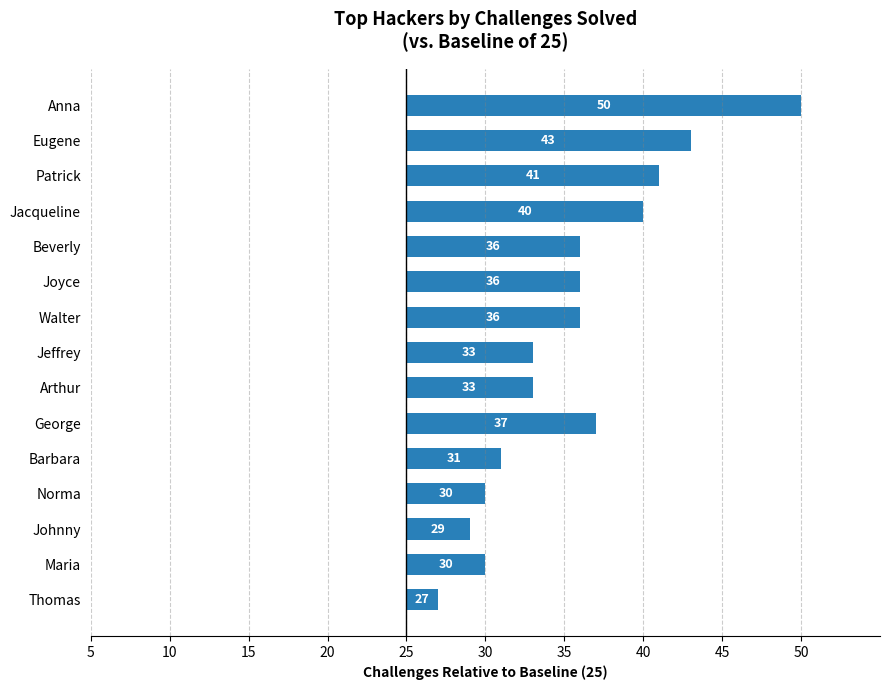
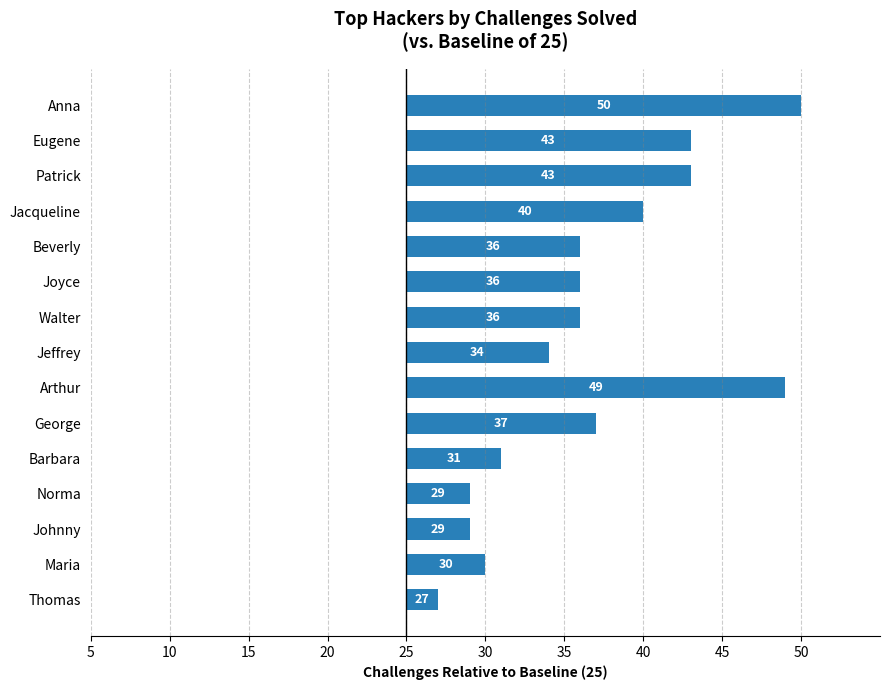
  {
-   "Patrick": 41,
-   "Jeffrey": 33,
-   "Arthur": 33,
-   "Norma": 30
+   "Patrick": 43,
+   "Jeffrey": 34,
+   "Arthur": 49,
+   "Norma": 29
  }
